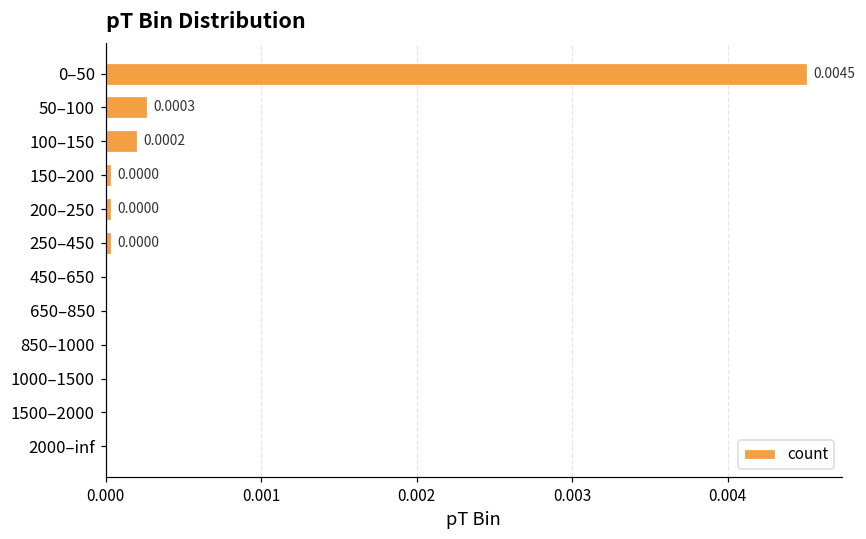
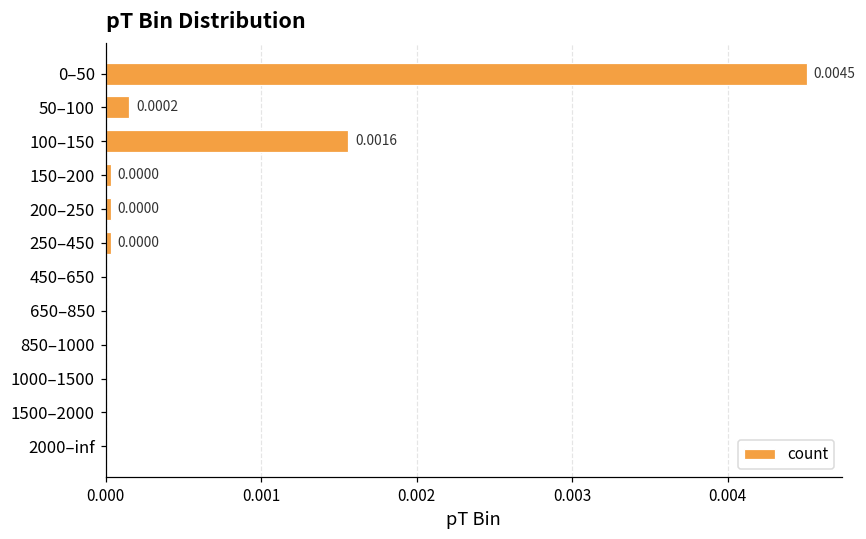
  {
    "0–50": 0.0045,
-   "50–100": 0.0003,
-   "100–150": 0.0002,
+   "50–100": 0.0002,
+   "100–150": 0.0016,
    "150–200": 0.0000,
    "200–250": 0.0000,
    "250–450": 0.0000
  }
